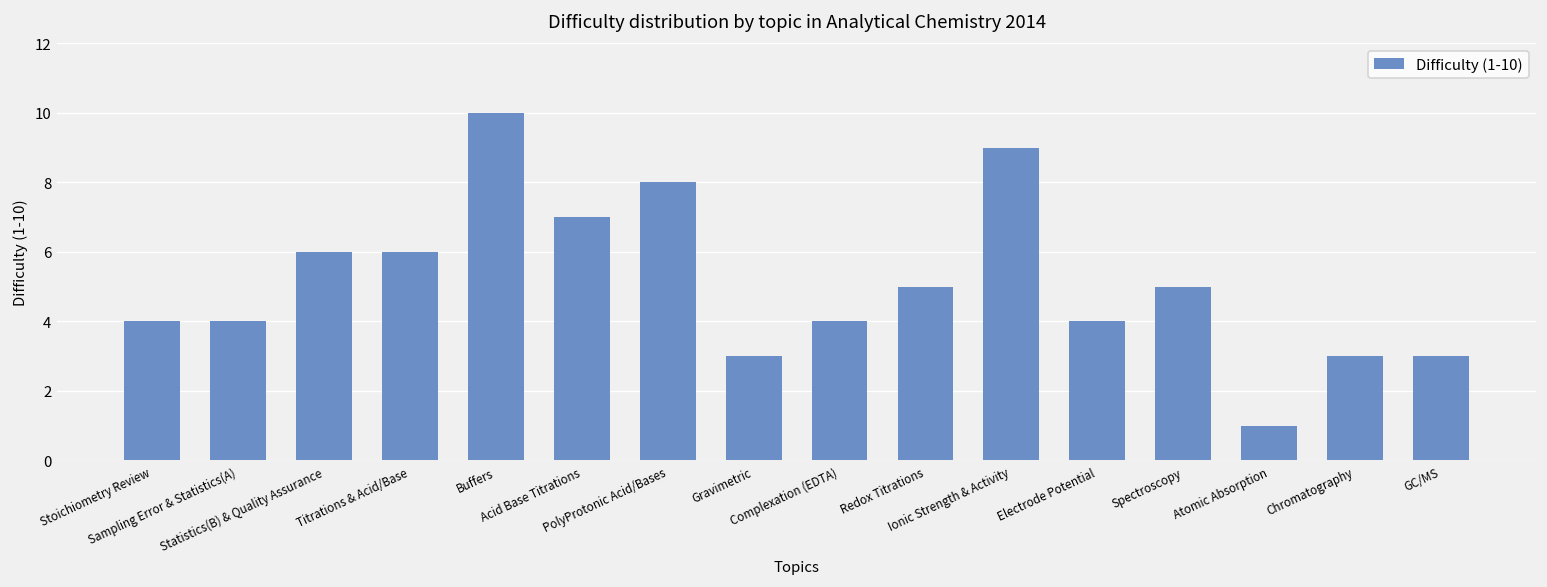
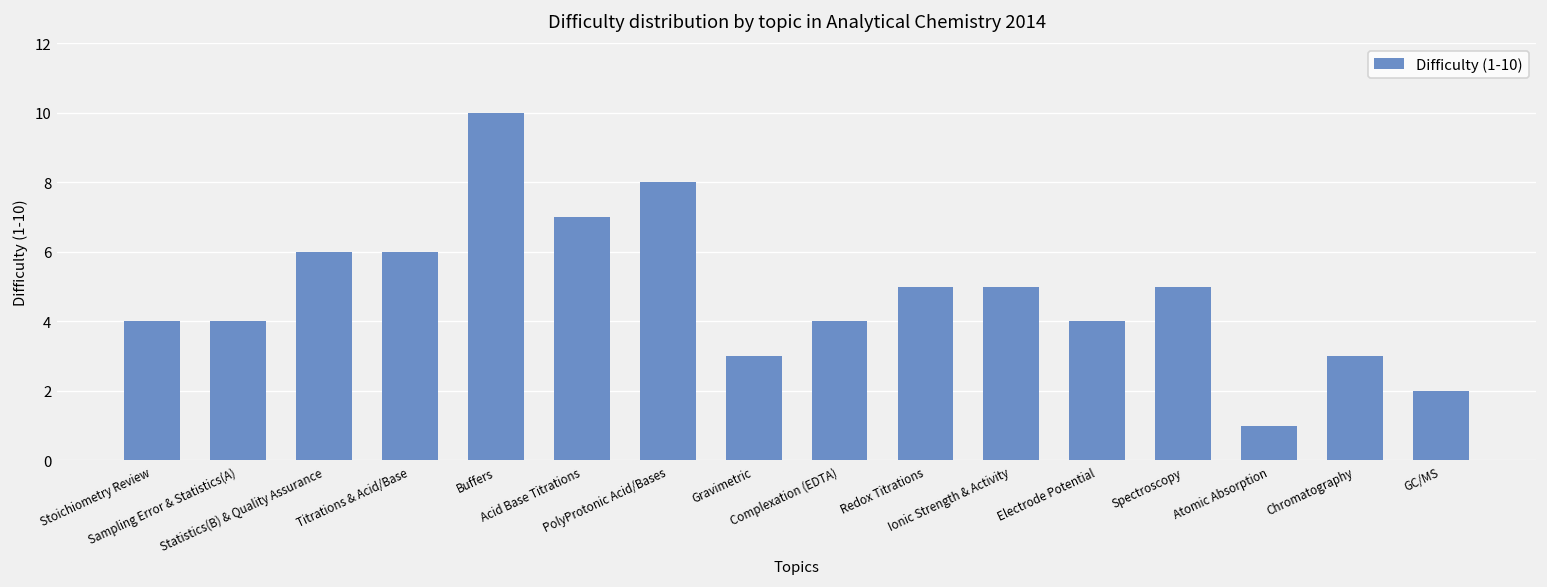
  {
    "Stoichiometry Review": 4,
    "Sampling Error & Statistics(A)": 4,
    "Statistics(B) & Quality Assurance": 6,
    "Titrations & Acid/Base": 6,
    "Buffers": 10,
    "Acid Base Titrations": 7,
    "PolyProtonic Acid/Bases": 8,
    "Gravimetric": 3,
    "Complexation (EDTA)": 4,
    "Redox Titrations": 5,
-   "Ionic Strength & Activity": 9,
+   "Ionic Strength & Activity": 5,
    "Electrode Potential": 4,
    "Spectroscopy": 5,
    "Atomic Absorption": 1,
    "Chromatography": 3,
-   "GC/MS": 3
+   "GC/MS": 2
  }
